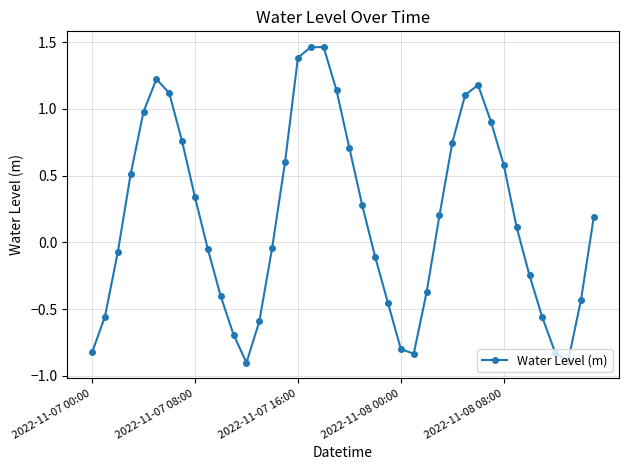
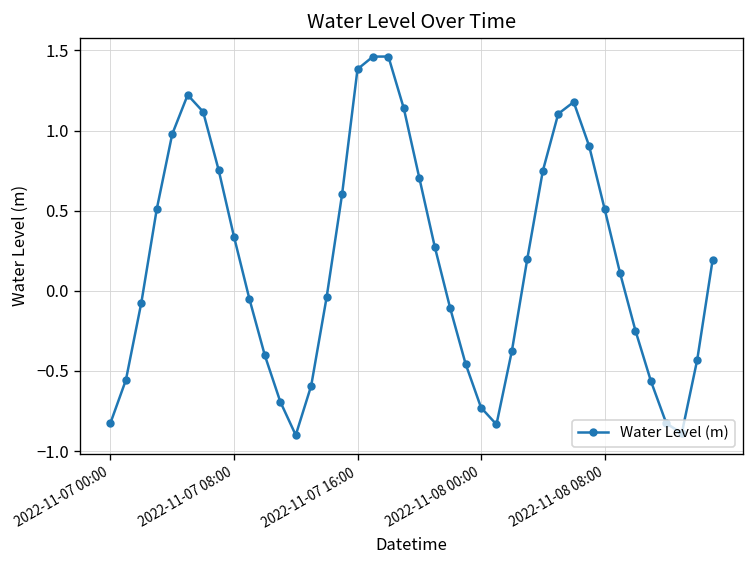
  {
    "2022-11-07 00:00": -0.82,
    "2022-11-07 08:00": 0.34,
    "2022-11-07 16:00": 1.38,
-   "2022-11-08 00:00": -0.80,
-   "2022-11-08 08:00": 0.58
+   "2022-11-08 00:00": -0.73,
+   "2022-11-08 08:00": 0.51
  }
